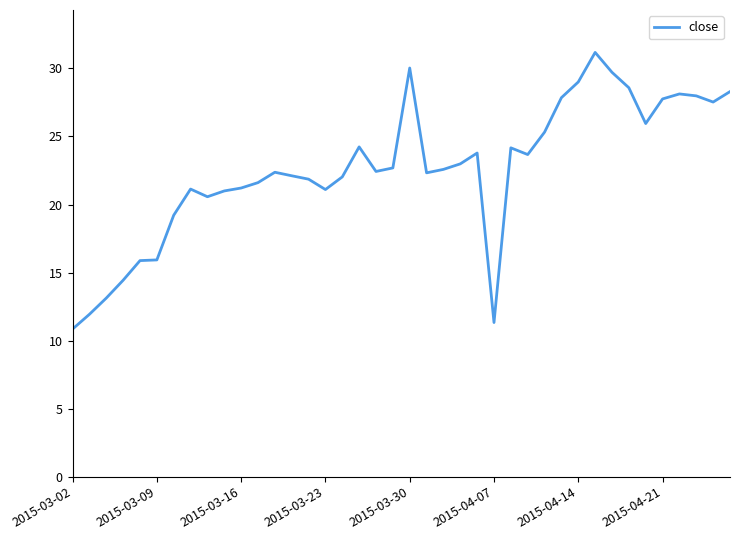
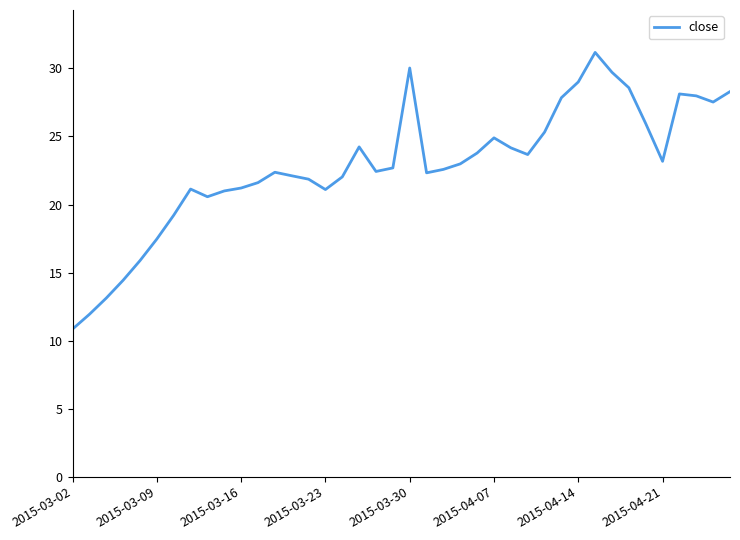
  {
    "2015-03-02": 10.8,
-   "2015-03-09": 15.9,
+   "2015-03-09": 17.5,
    "2015-03-16": 21.2,
    "2015-03-23": 21.1,
    "2015-03-30": 30.0,
-   "2015-04-07": 11.3,
+   "2015-04-07": 24.9,
    "2015-04-14": 29.0,
-   "2015-04-21": 27.8
+   "2015-04-21": 23.2
  }
